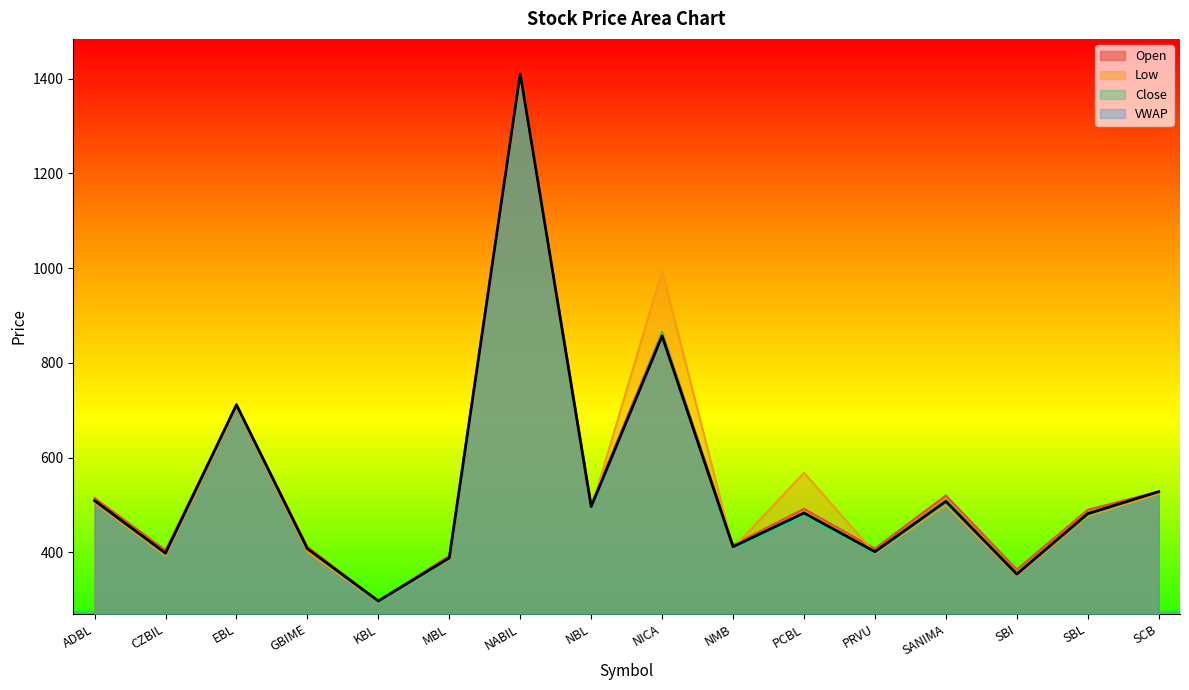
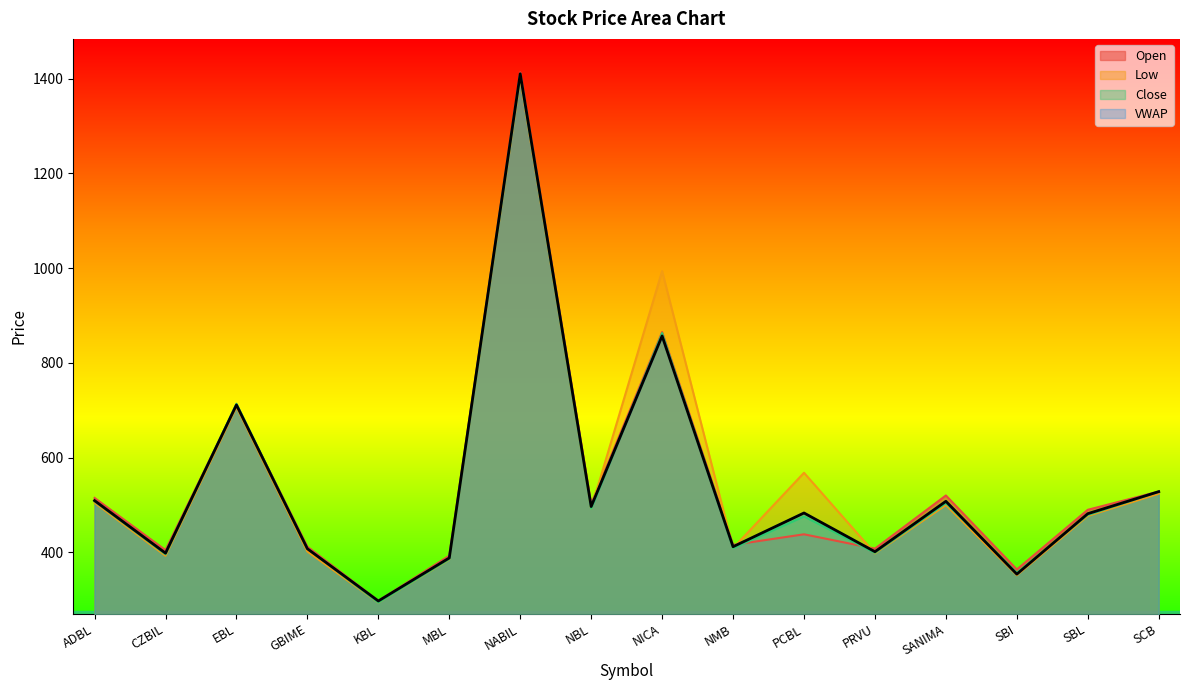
  {
    "Open": {
      "ADBL": 520,
      "CZBIL": 400,
-     "PCBL": 490,
+     "PCBL": 440,
      "PRVU": 410,
      "SANIMA": 520,
      "SBI": 360,
      "SBL": 490
    },
    "Low": {
      "GBIME": 400,
      "NABIL": 1400,
      "NICA": 990,
      "PCBL": 570
    },
    "Close": {
      "PCBL": 480
    },
    "VWAP": {
      "NICA": 860,
      "PCBL": 480
    }
  }
